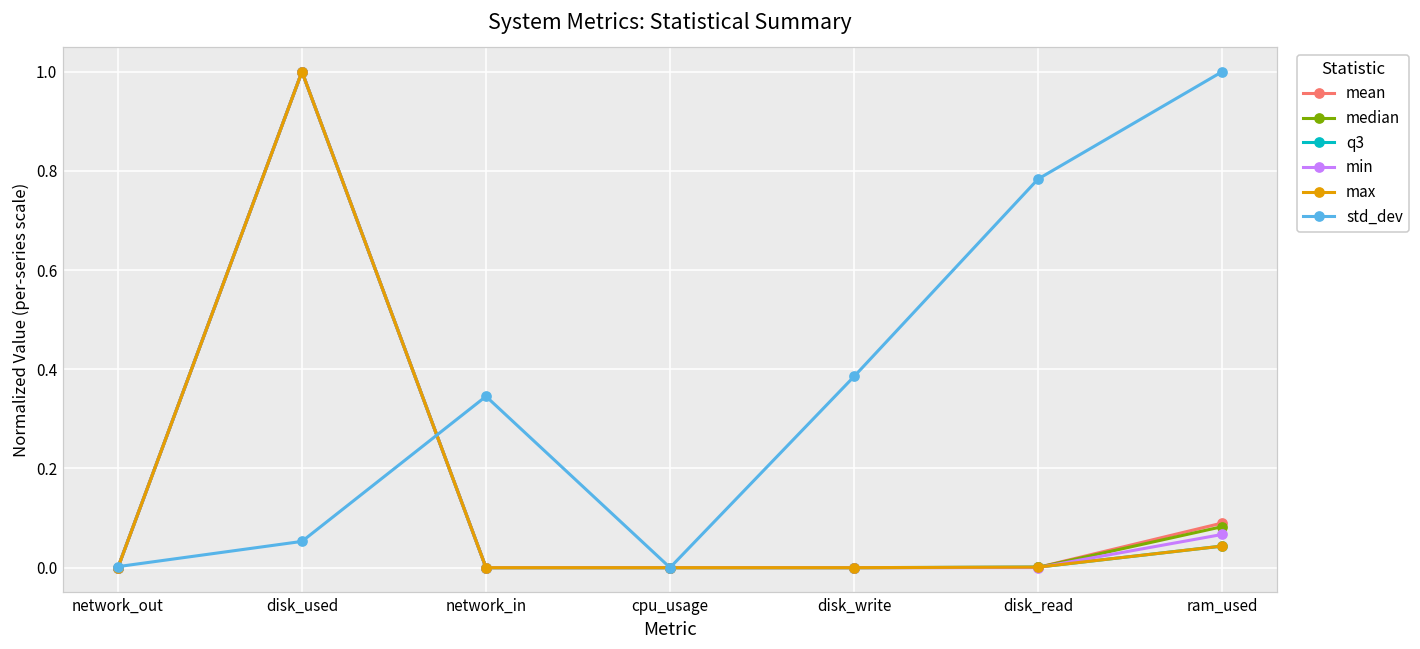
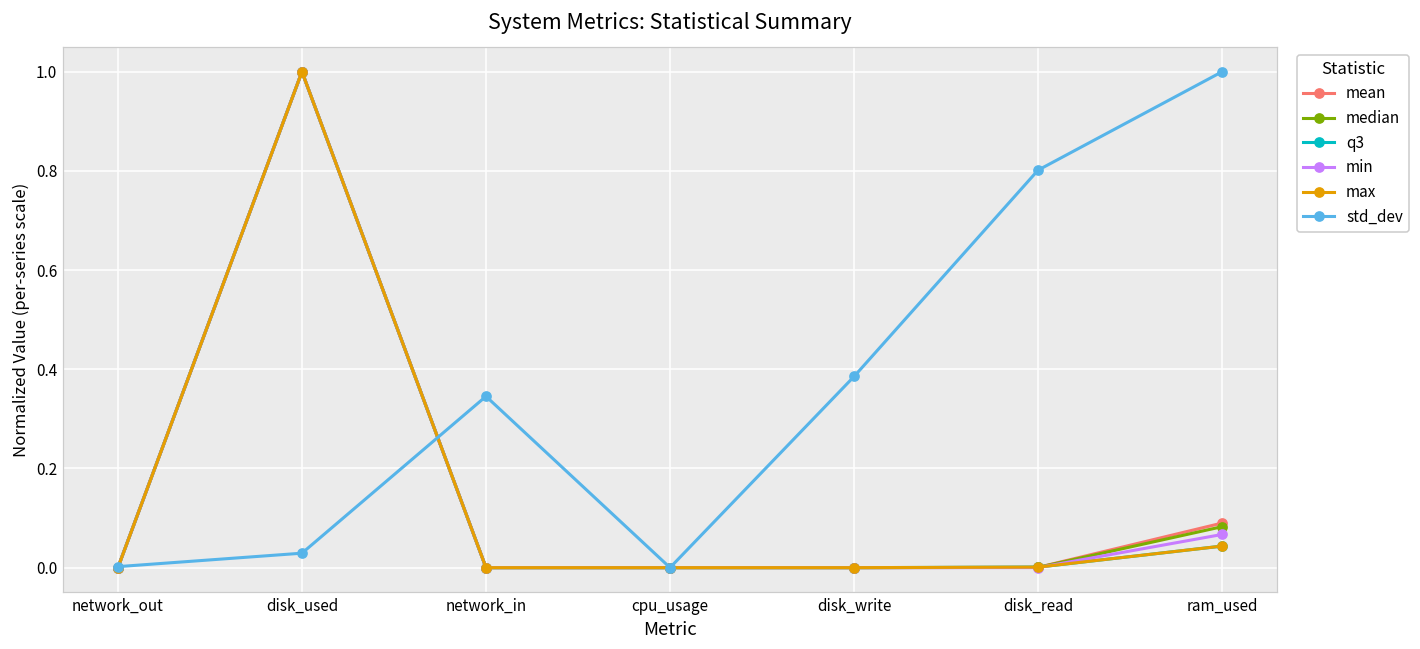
  {
    "mean": {
      "ram_used": 0.09
    },
    "median": {
      "ram_used": 0.08
    },
    "max": {
      "ram_used": 0.04
    },
    "min": {
      "ram_used": 0.07
    },
    "std_dev": {
-     "disk_used": 0.05,
+     "disk_used": 0.03,
      "network_in": 0.35,
      "disk_write": 0.39,
-     "disk_read": 0.78,
+     "disk_read": 0.80,
      "ram_used": 1.00
    }
  }
